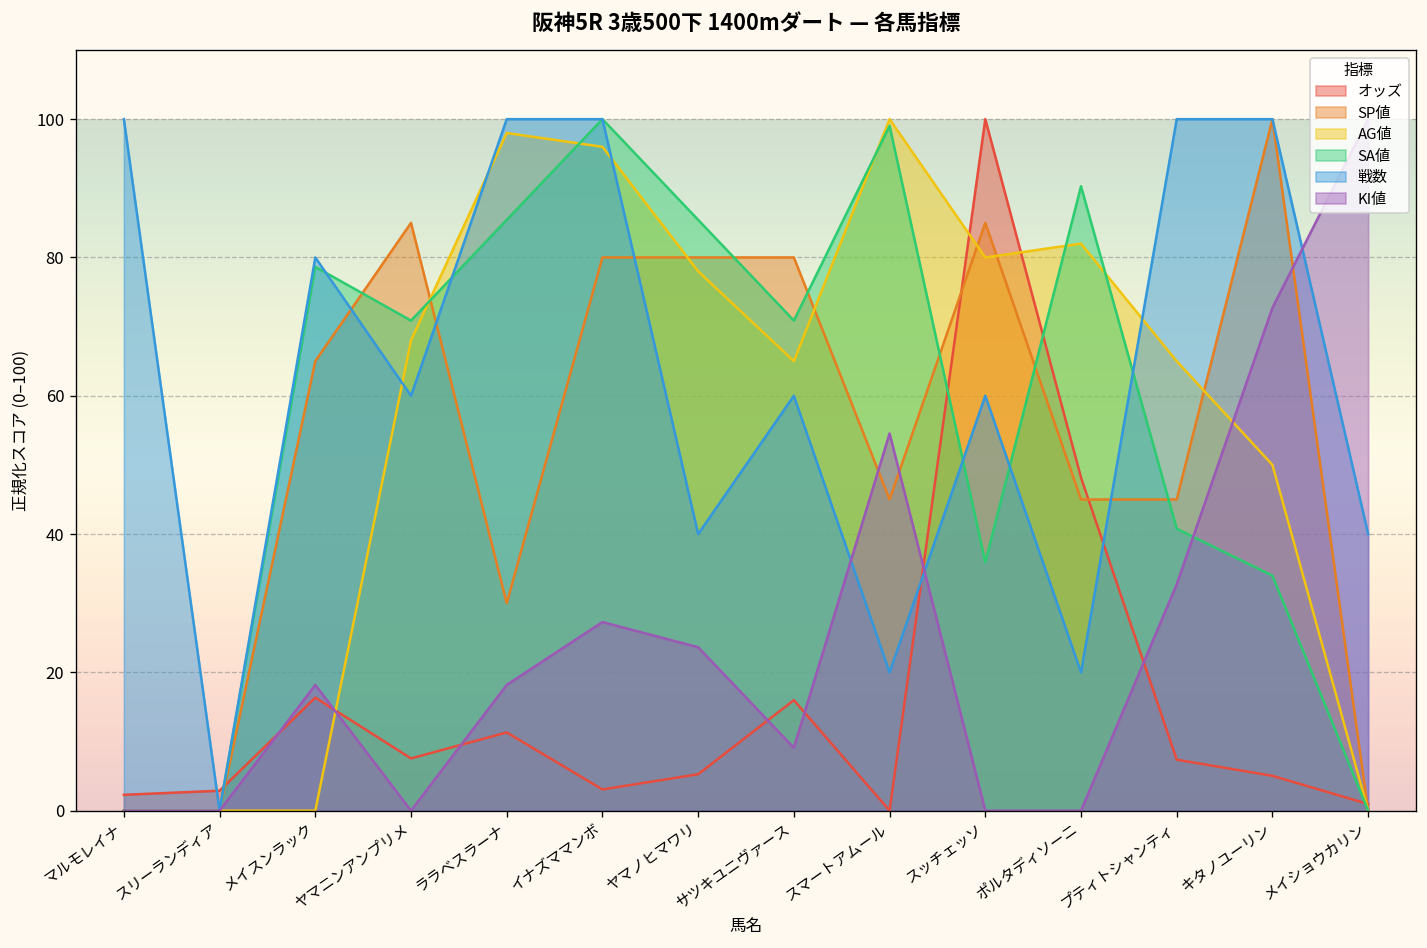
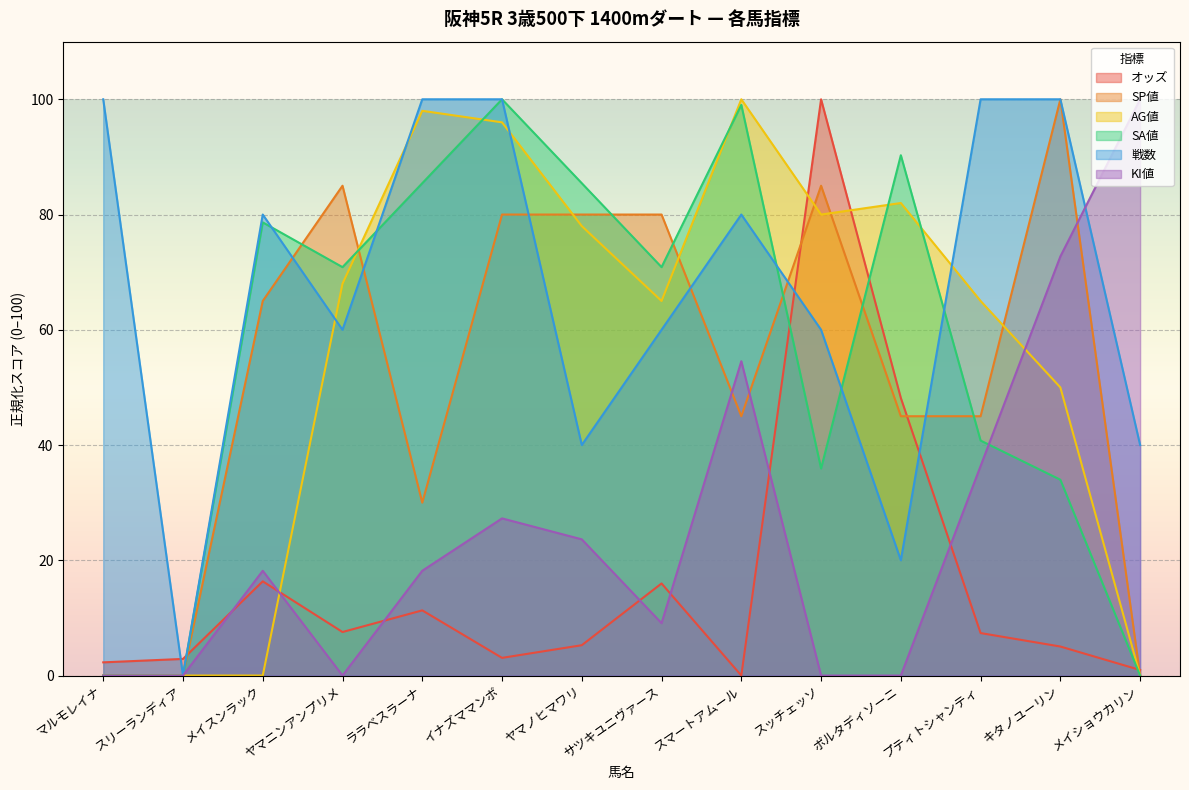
  {
    "SA値": {
      "メイスンラック": 79,
      "ヤマニンアンプリメ": 71,
      "ララベスラーナ": 85,
      "ヤマノヒマワリ": 85,
      "サツキユニヴァース": 71,
      "スマートアムール": 99,
      "スッチェッソ": 36,
      "ポルタディソーニ": 90,
      "プティトシャンティ": 41,
      "キタノユーリン": 34
    },
    "戦数": {
      "マルモレイナ": 100,
      "メイスンラック": 80,
      "ヤマニンアンプリメ": 60,
      "ララベスラーナ": 100,
      "ヤマノヒマワリ": 40,
      "サツキユニヴァース": 60,
-     "スマートアムール": 20,
+     "スマートアムール": 80,
      "スッチェッソ": 60,
      "ポルタディソーニ": 20,
      "プティトシャンティ": 100,
      "メイショウカリン": 40
    },
    "KI値": {
      "メイスンラック": 18,
      "ヤマニンアンプリメ": 0,
      "ララベスラーナ": 18,
      "イナズママンボ": 27,
      "ヤマノヒマワリ": 24,
      "サツキユニヴァース": 9,
      "スマートアムール": 55,
      "スッチェッソ": 0,
      "ポルタディソーニ": 0,
-     "プティトシャンティ": 33,
+     "プティトシャンティ": 36,
      "キタノユーリン": 73
    }
  }
